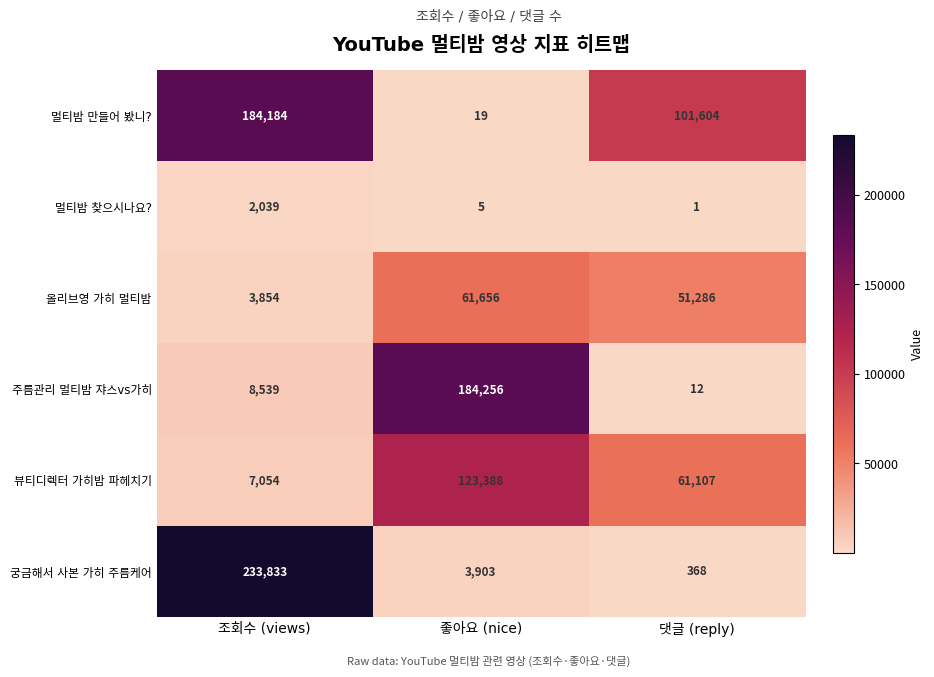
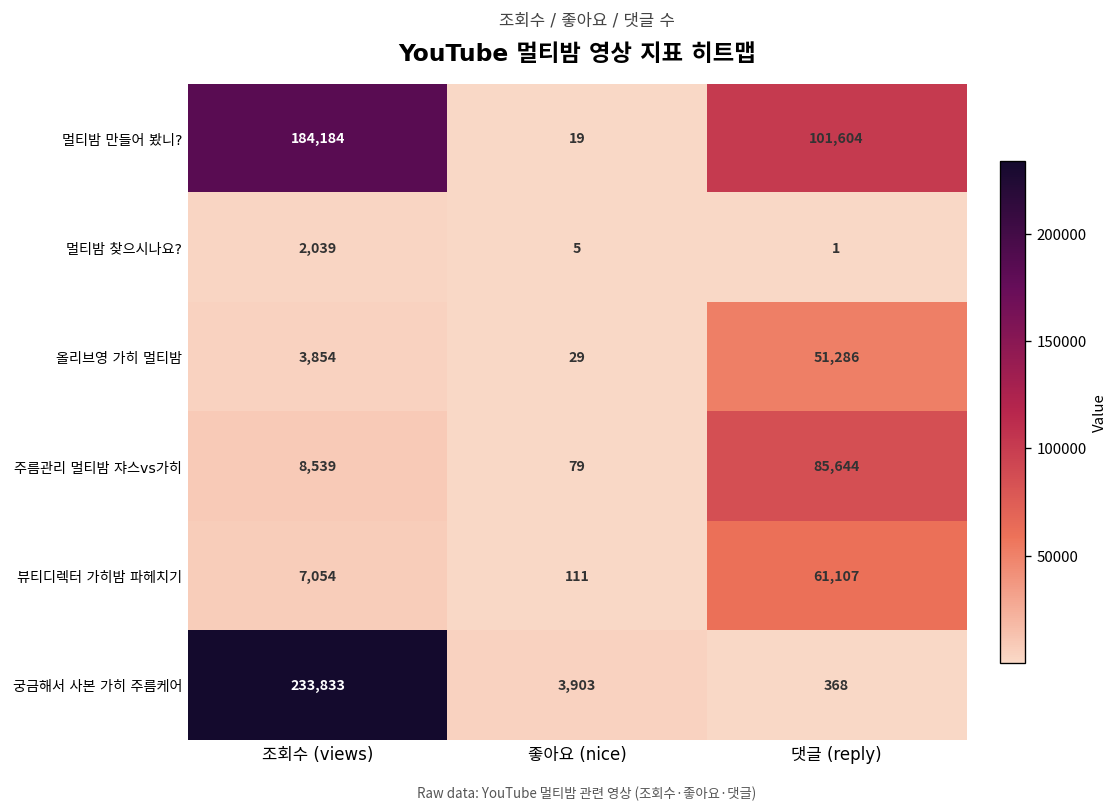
  {
    "멀티밤 만들어 봤니?": {
      "조회수 (views)": "184,184",
      "좋아요 (nice)": "19",
      "댓글 (reply)": "101,604"
    },
    "멀티밤 찾으시나요?": {
      "조회수 (views)": "2,039",
      "좋아요 (nice)": "5",
      "댓글 (reply)": "1"
    },
    "올리브영 가히 멀티밤": {
      "조회수 (views)": "3,854",
-     "좋아요 (nice)": "61,656",
+     "좋아요 (nice)": "29",
      "댓글 (reply)": "51,286"
    },
    "주름관리 멀티밤 쟈스vs가히": {
      "조회수 (views)": "8,539",
-     "좋아요 (nice)": "184,256",
-     "댓글 (reply)": "12"
+     "좋아요 (nice)": "79",
+     "댓글 (reply)": "85,644"
    },
    "뷰티디렉터 가히밤 파헤치기": {
      "조회수 (views)": "7,054",
-     "좋아요 (nice)": "123,388",
+     "좋아요 (nice)": "111",
      "댓글 (reply)": "61,107"
    },
    "궁금해서 사본 가히 주름케어": {
      "조회수 (views)": "233,833",
      "좋아요 (nice)": "3,903",
      "댓글 (reply)": "368"
    }
  }
